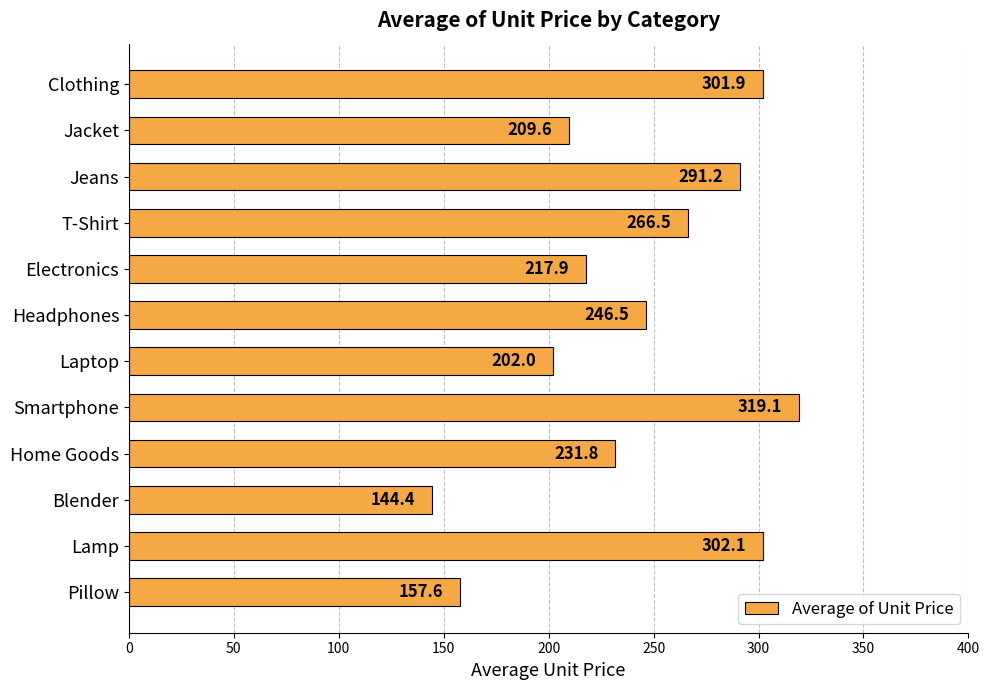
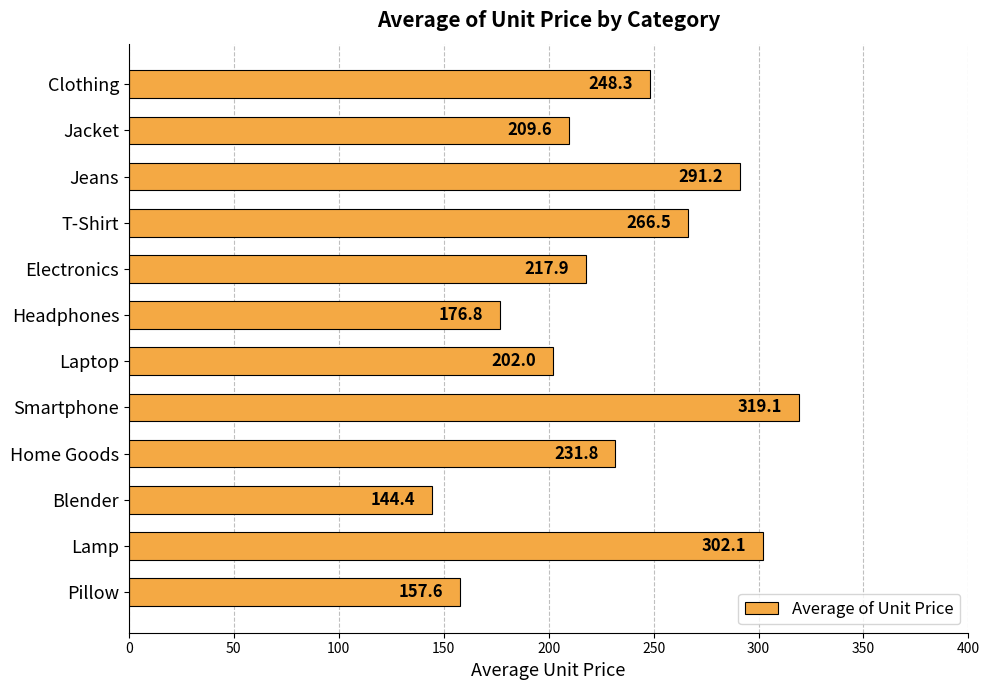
  {
-   "Clothing": 301.9,
+   "Clothing": 248.3,
    "Jacket": 209.6,
    "Jeans": 291.2,
    "T-Shirt": 266.5,
    "Electronics": 217.9,
-   "Headphones": 246.5,
+   "Headphones": 176.8,
    "Laptop": 202.0,
    "Smartphone": 319.1,
    "Home Goods": 231.8,
    "Blender": 144.4,
    "Lamp": 302.1,
    "Pillow": 157.6
  }
